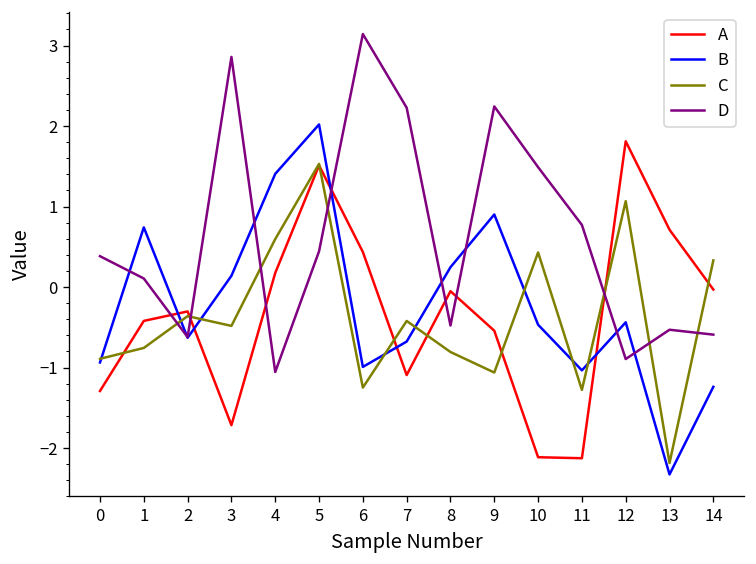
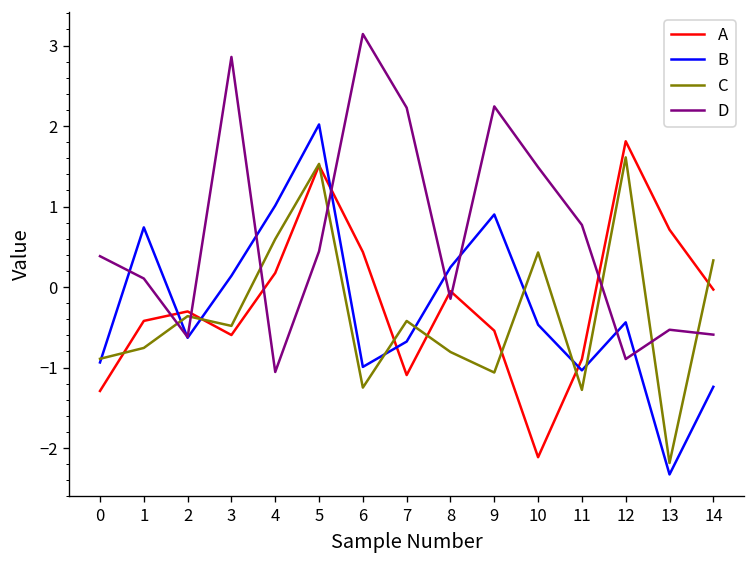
  {
    "A": {
      "0": -1.3,
      "1": -0.4,
      "2": -0.3,
-     "3": -1.7,
+     "3": -0.6,
      "4": 0.2,
      "6": 0.4,
      "7": -1.1,
      "8": -0.1,
      "9": -0.5,
      "10": -2.1,
-     "11": -2.1,
+     "11": -0.9,
      "12": 1.8,
      "13": 0.7,
      "14": 0.0
    },
    "B": {
      "0": -0.9,
      "1": 0.7,
      "3": 0.1,
-     "4": 1.4,
+     "4": 1.0,
      "5": 2.0,
      "6": -1.0,
      "7": -0.7,
      "8": 0.2,
      "9": 0.9,
      "10": -0.5,
      "11": -1.0,
      "12": -0.4,
      "13": -2.3,
      "14": -1.2
    },
    "C": {
      "0": -0.9,
      "1": -0.8,
      "2": -0.4,
      "3": -0.5,
      "4": 0.6,
      "6": -1.2,
      "7": -0.4,
      "8": -0.8,
      "9": -1.1,
      "10": 0.4,
      "11": -1.3,
-     "12": 1.1,
+     "12": 1.6,
      "13": -2.2,
      "14": 0.3
    },
    "D": {
      "0": 0.4,
      "1": 0.1,
      "3": 2.9,
      "4": -1.1,
      "5": 0.4,
      "6": 3.1,
      "7": 2.2,
-     "8": -0.5,
+     "8": -0.1,
      "9": 2.2,
      "10": 1.5,
      "11": 0.8,
      "12": -0.9,
      "13": -0.5,
      "14": -0.6
    }
  }
